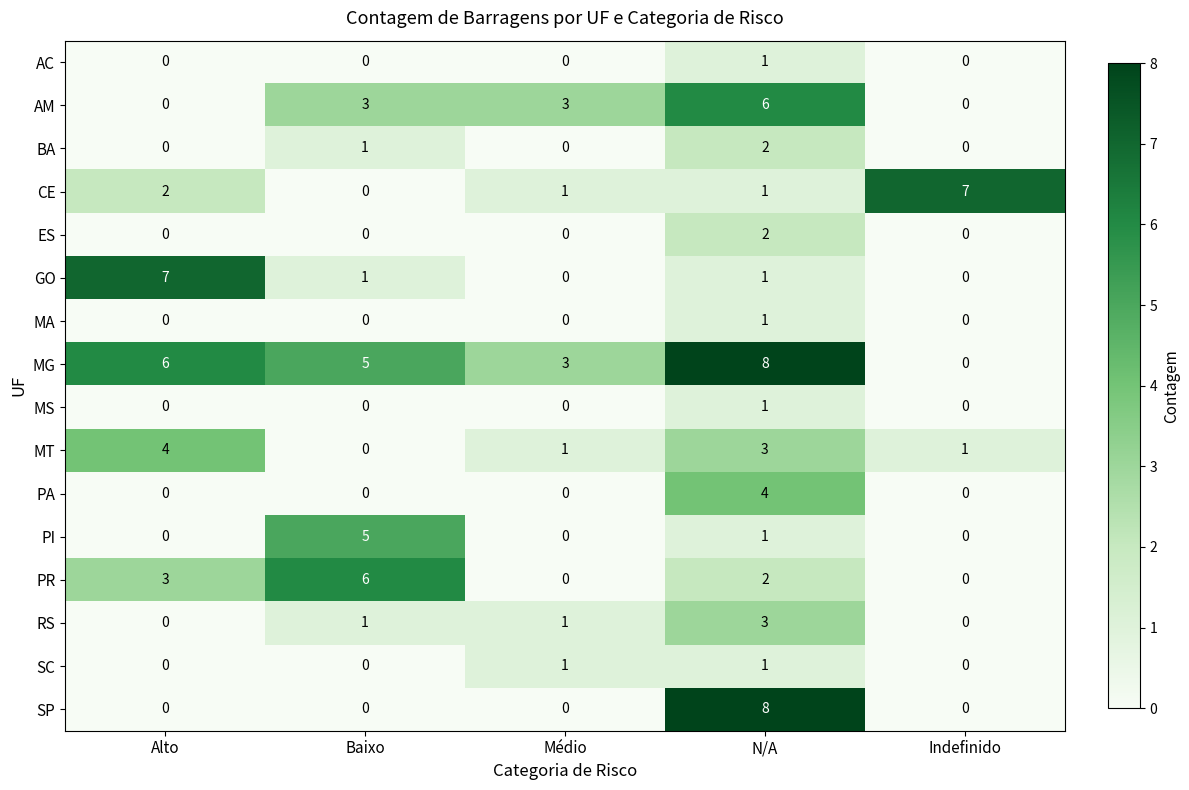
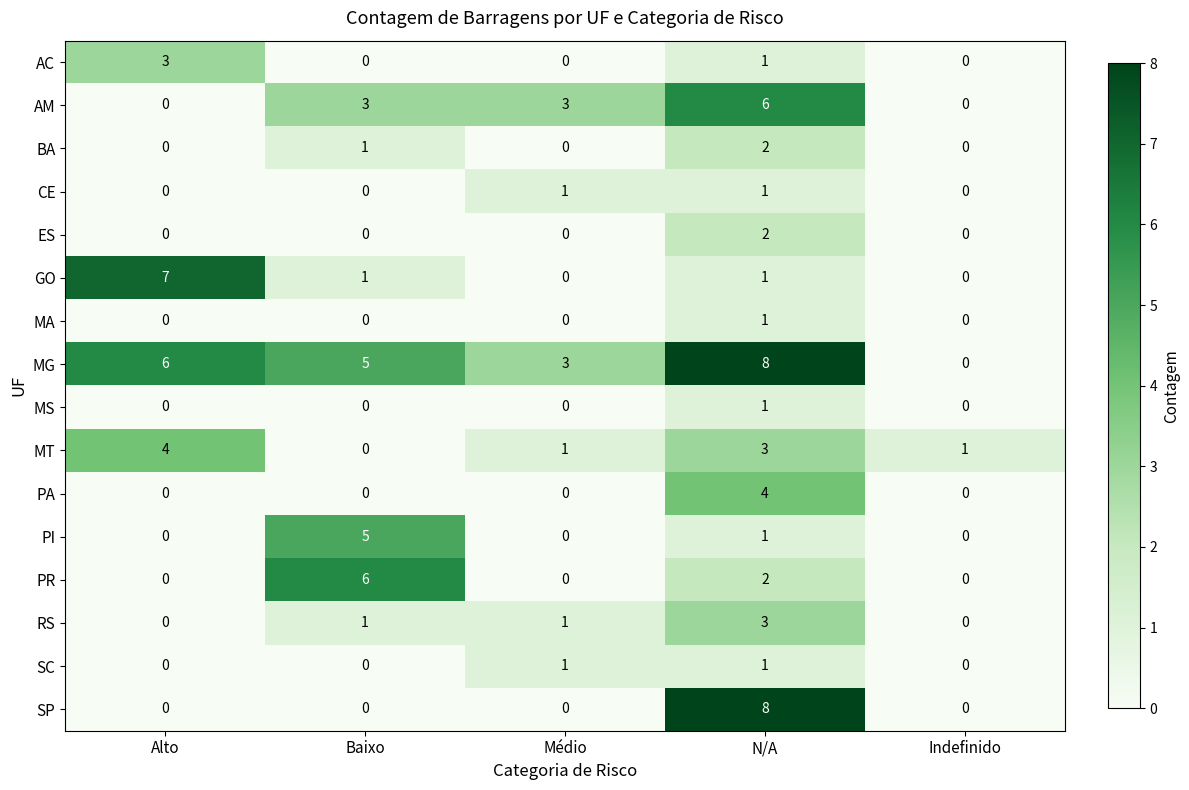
  {
    "AC": {
-     "Alto": 0,
+     "Alto": 3,
      "Baixo": 0,
      "Médio": 0,
      "N/A": 1,
      "Indefinido": 0
    },
    "AM": {
      "Alto": 0,
      "Baixo": 3,
      "Médio": 3,
      "N/A": 6,
      "Indefinido": 0
    },
    "BA": {
      "Alto": 0,
      "Baixo": 1,
      "Médio": 0,
      "N/A": 2,
      "Indefinido": 0
    },
    "CE": {
-     "Alto": 2,
+     "Alto": 0,
      "Baixo": 0,
      "Médio": 1,
      "N/A": 1,
-     "Indefinido": 7
+     "Indefinido": 0
    },
    "ES": {
      "Alto": 0,
      "Baixo": 0,
      "Médio": 0,
      "N/A": 2,
      "Indefinido": 0
    },
    "GO": {
      "Alto": 7,
      "Baixo": 1,
      "Médio": 0,
      "N/A": 1,
      "Indefinido": 0
    },
    "MA": {
      "Alto": 0,
      "Baixo": 0,
      "Médio": 0,
      "N/A": 1,
      "Indefinido": 0
    },
    "MG": {
      "Alto": 6,
      "Baixo": 5,
      "Médio": 3,
      "N/A": 8,
      "Indefinido": 0
    },
    "MS": {
      "Alto": 0,
      "Baixo": 0,
      "Médio": 0,
      "N/A": 1,
      "Indefinido": 0
    },
    "MT": {
      "Alto": 4,
      "Baixo": 0,
      "Médio": 1,
      "N/A": 3,
      "Indefinido": 1
    },
    "PA": {
      "Alto": 0,
      "Baixo": 0,
      "Médio": 0,
      "N/A": 4,
      "Indefinido": 0
    },
    "PI": {
      "Alto": 0,
      "Baixo": 5,
      "Médio": 0,
      "N/A": 1,
      "Indefinido": 0
    },
    "PR": {
-     "Alto": 3,
+     "Alto": 0,
      "Baixo": 6,
      "Médio": 0,
      "N/A": 2,
      "Indefinido": 0
    },
    "RS": {
      "Alto": 0,
      "Baixo": 1,
      "Médio": 1,
      "N/A": 3,
      "Indefinido": 0
    },
    "SC": {
      "Alto": 0,
      "Baixo": 0,
      "Médio": 1,
      "N/A": 1,
      "Indefinido": 0
    },
    "SP": {
      "Alto": 0,
      "Baixo": 0,
      "Médio": 0,
      "N/A": 8,
      "Indefinido": 0
    }
  }
